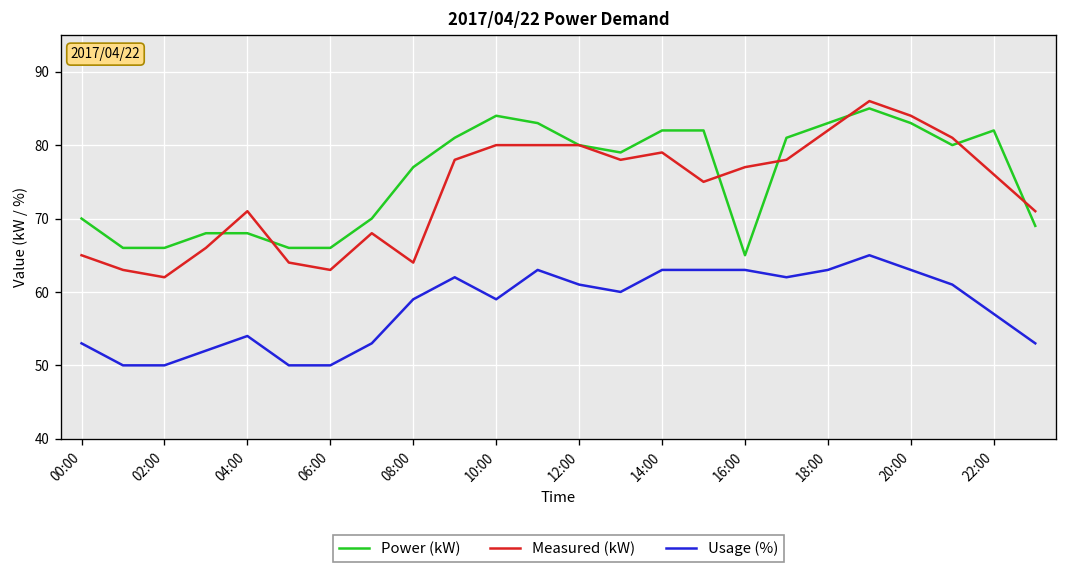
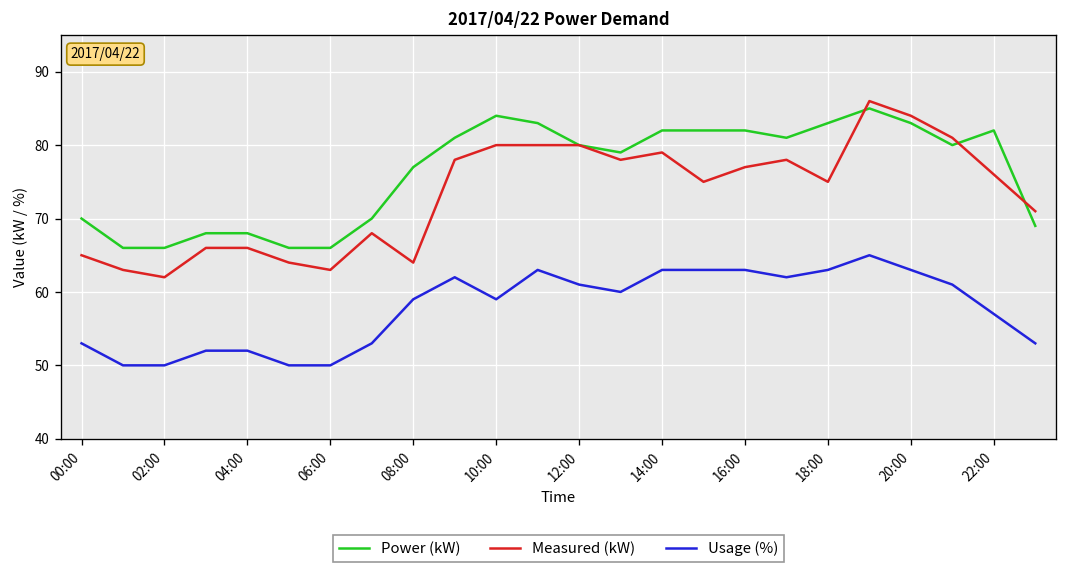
  {
    "Power (kW)": {
      "00:00": 70,
      "02:00": 66,
      "04:00": 68,
      "06:00": 66,
      "08:00": 77,
      "10:00": 84,
      "14:00": 82,
-     "16:00": 65,
+     "16:00": 82,
      "18:00": 83,
      "20:00": 83,
      "22:00": 82
    },
    "Measured (kW)": {
      "00:00": 65,
      "02:00": 62,
-     "04:00": 71,
+     "04:00": 66,
      "06:00": 63,
      "08:00": 64,
      "10:00": 80,
      "14:00": 79,
      "16:00": 77,
-     "18:00": 82,
+     "18:00": 75,
      "20:00": 84,
      "22:00": 76
    },
    "Usage (%)": {
      "00:00": 53,
      "02:00": 50,
-     "04:00": 54,
+     "04:00": 52,
      "06:00": 50,
      "08:00": 59,
      "10:00": 59,
      "12:00": 61,
      "14:00": 63,
      "16:00": 63,
      "18:00": 63,
      "20:00": 63,
      "22:00": 57
    }
  }
